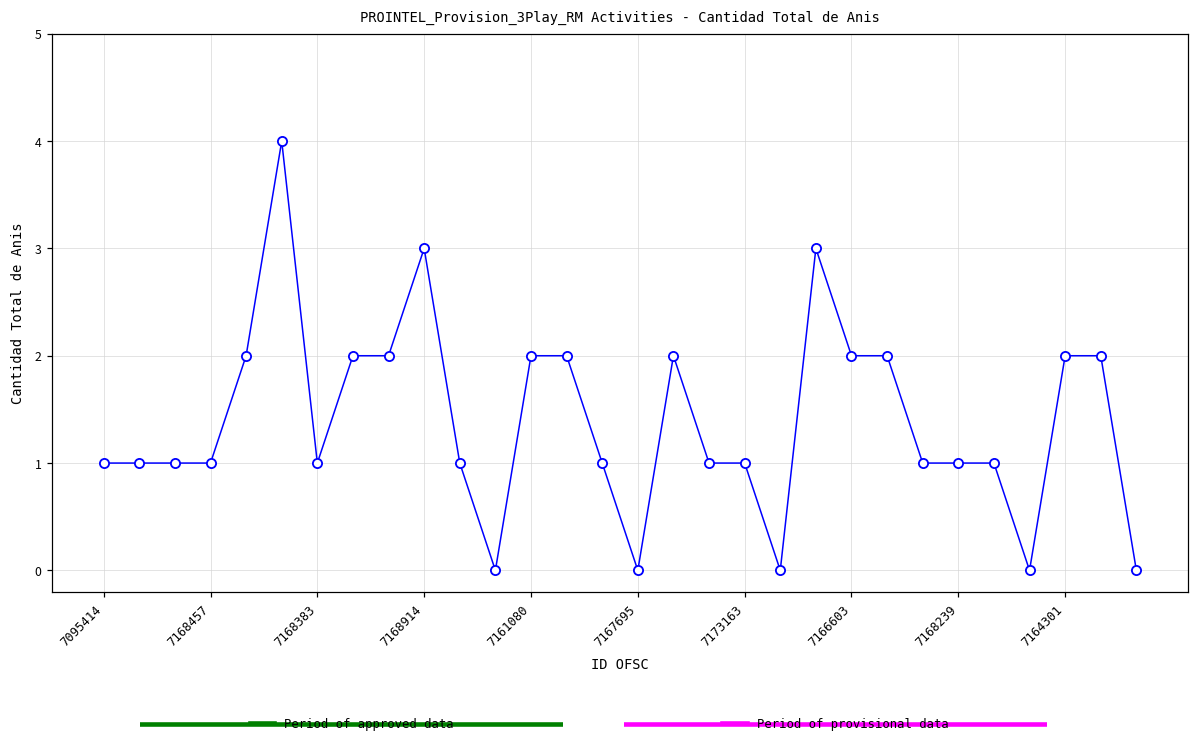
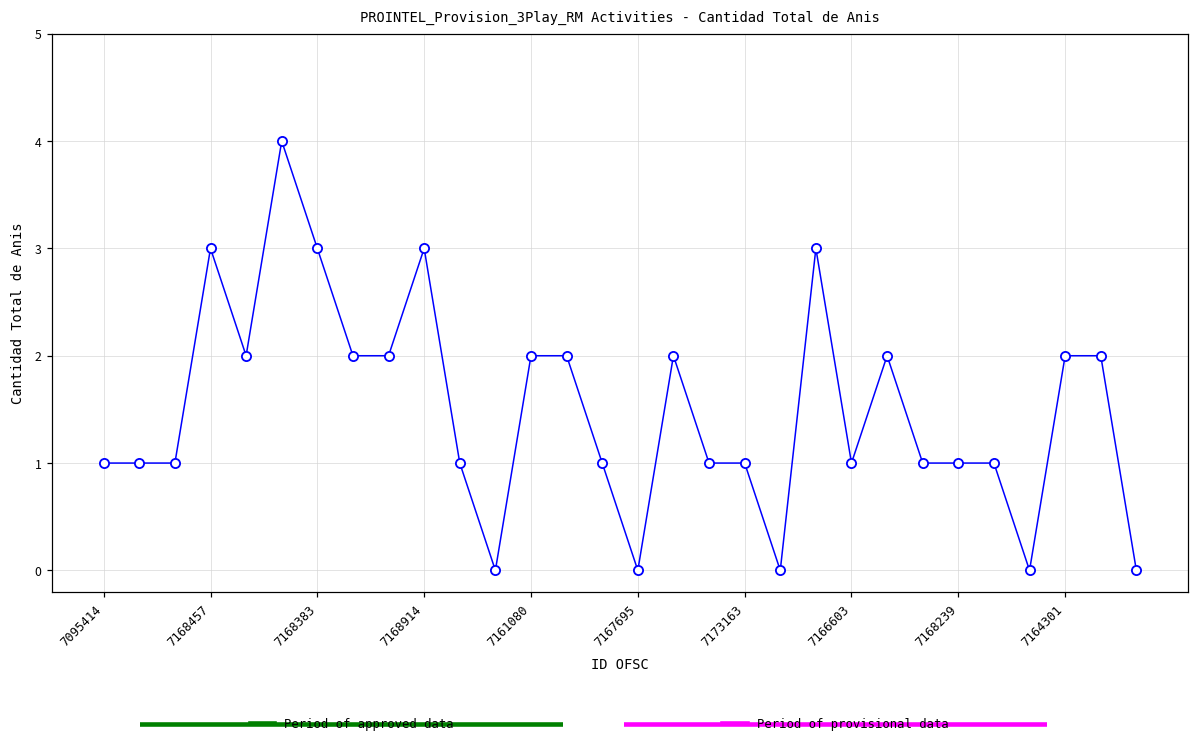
  {
    "PROINTEL_Provision_3Play_RM Activities - Cantidad Total de Anis": {
      "7095414": 1,
-     "7168457": 1,
-     "7168383": 1,
+     "7168457": 3,
+     "7168383": 3,
      "7168914": 3,
      "7161080": 2,
      "7167695": 0,
      "7173163": 1,
-     "7166603": 2,
+     "7166603": 1,
      "7168239": 1,
      "7164301": 2
    }
  }
